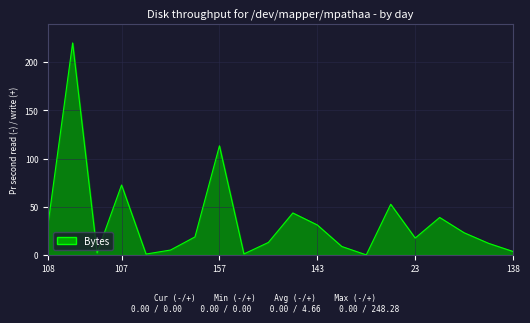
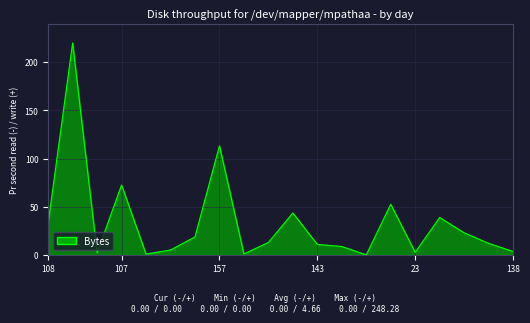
  {
    "108": 30,
    "107": 70,
    "157": 110,
-   "143": 30,
-   "23": 20,
+   "143": 10,
+   "23": 0,
    "138": 0
  }
